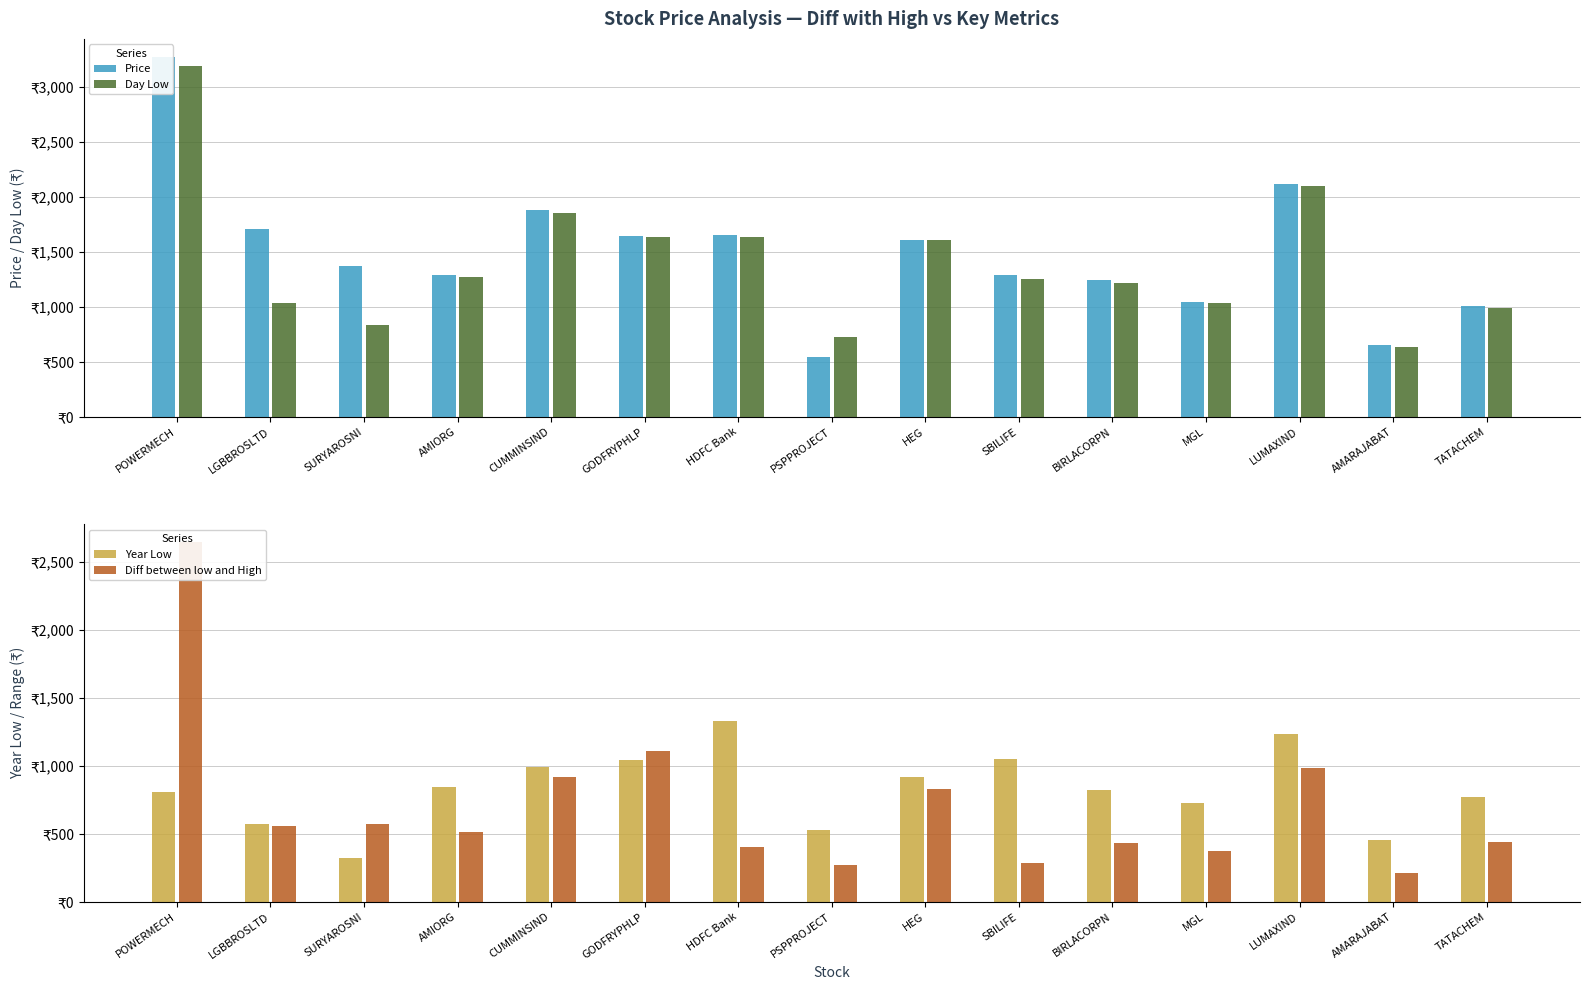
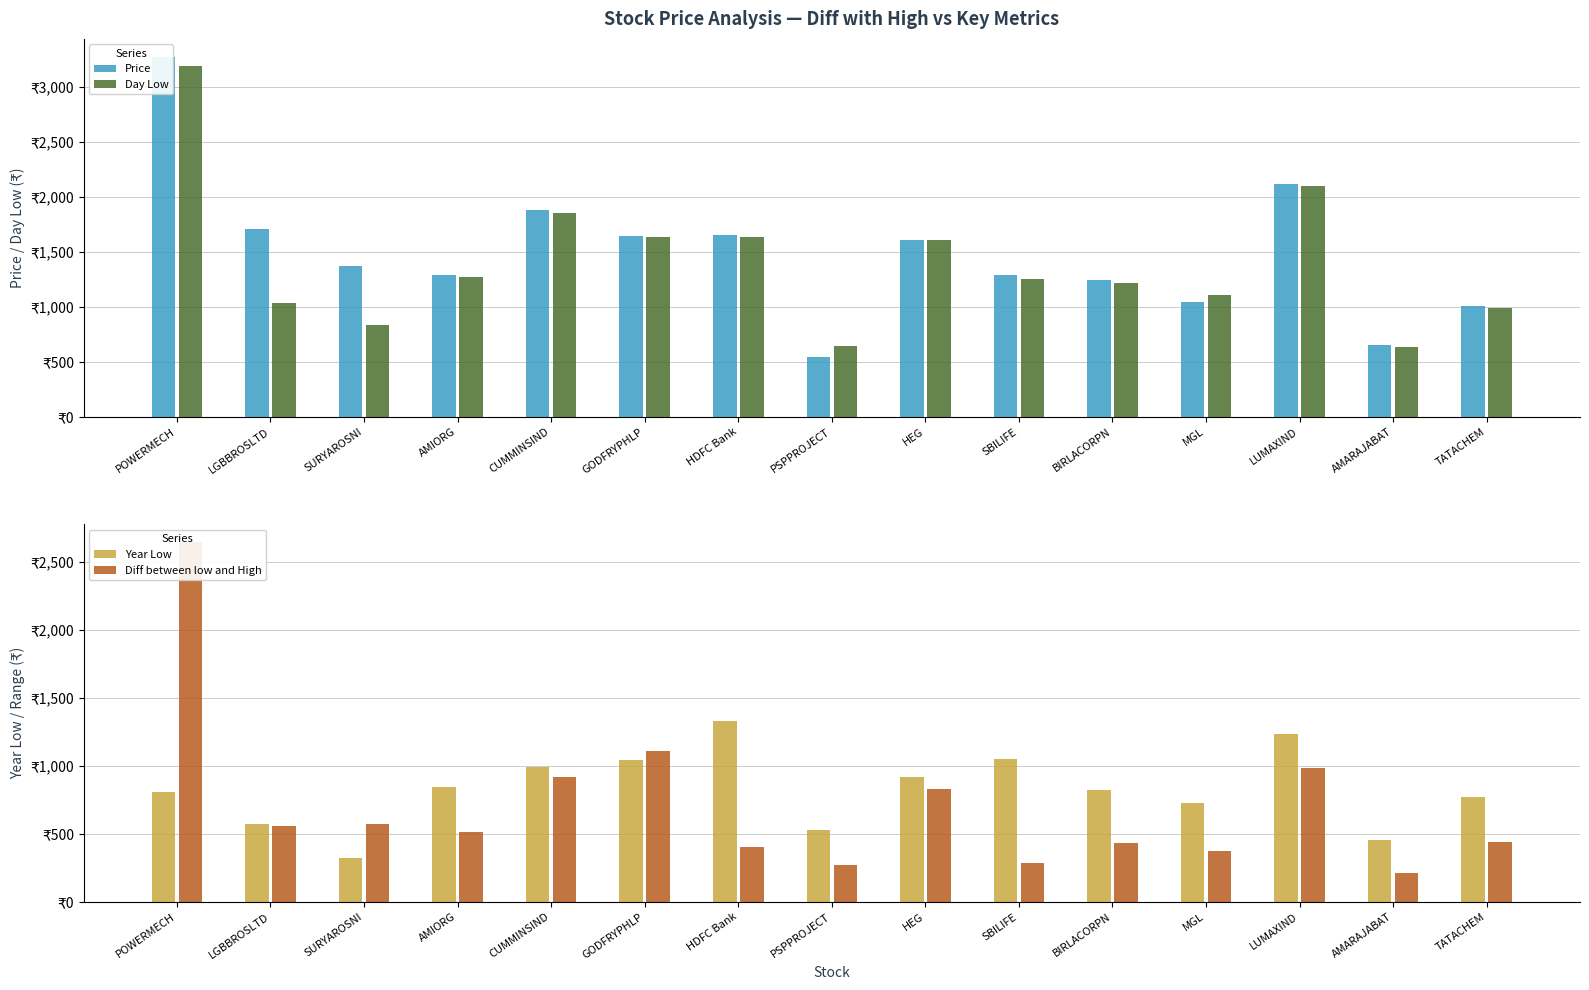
  {
    "Stock Price Analysis — Diff with High vs Key Metrics": {
      "Price": {
        "LGBBROSLTD": "₹1,710",
        "SURYAROSNI": "₹1,370",
        "AMIORG": "₹1,290",
        "CUMMINSIND": "₹1,880",
        "GODFRYPHLP": "₹1,640",
        "HDFC Bank": "₹1,660",
        "PSPPROJECT": "₹550",
        "HEG": "₹1,610",
        "SBILIFE": "₹1,290",
        "BIRLACORPN": "₹1,250",
        "MGL": "₹1,050",
        "LUMAXIND": "₹2,110",
        "AMARAJABAT": "₹650",
        "TATACHEM": "₹1,010"
      },
      "Day Low": {
        "POWERMECH": "₹3,190",
        "LGBBROSLTD": "₹1,040",
        "SURYAROSNI": "₹840",
        "AMIORG": "₹1,270",
        "CUMMINSIND": "₹1,860",
        "GODFRYPHLP": "₹1,630",
        "HDFC Bank": "₹1,640",
-       "PSPPROJECT": "₹720",
+       "PSPPROJECT": "₹650",
        "HEG": "₹1,610",
        "SBILIFE": "₹1,260",
        "BIRLACORPN": "₹1,220",
-       "MGL": "₹1,030",
+       "MGL": "₹1,110",
        "LUMAXIND": "₹2,100",
        "AMARAJABAT": "₹640",
        "TATACHEM": "₹990"
      }
    }
  }
